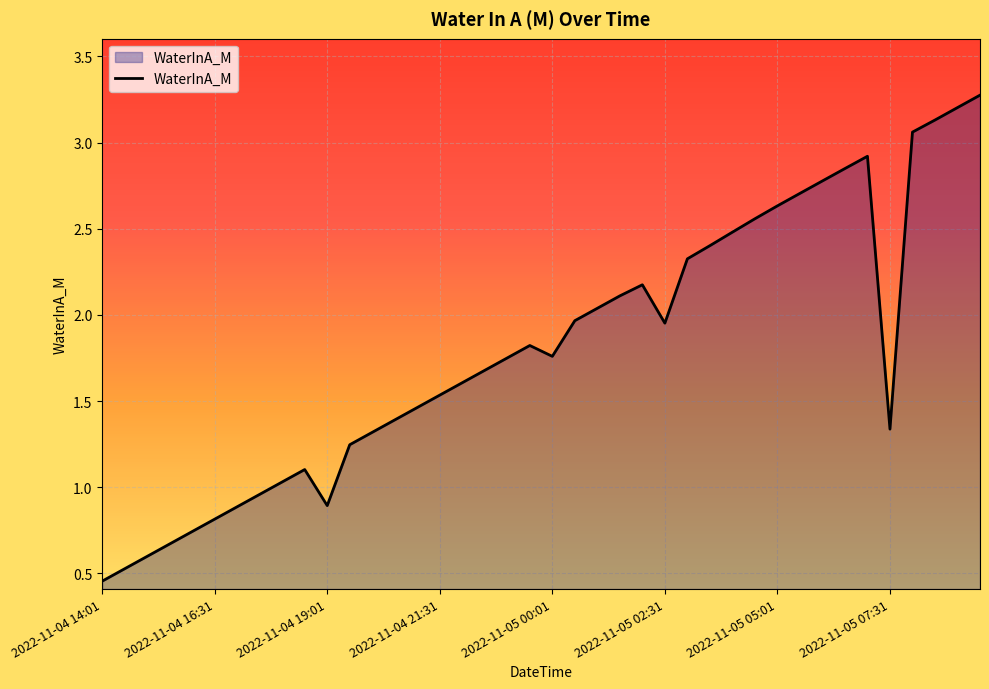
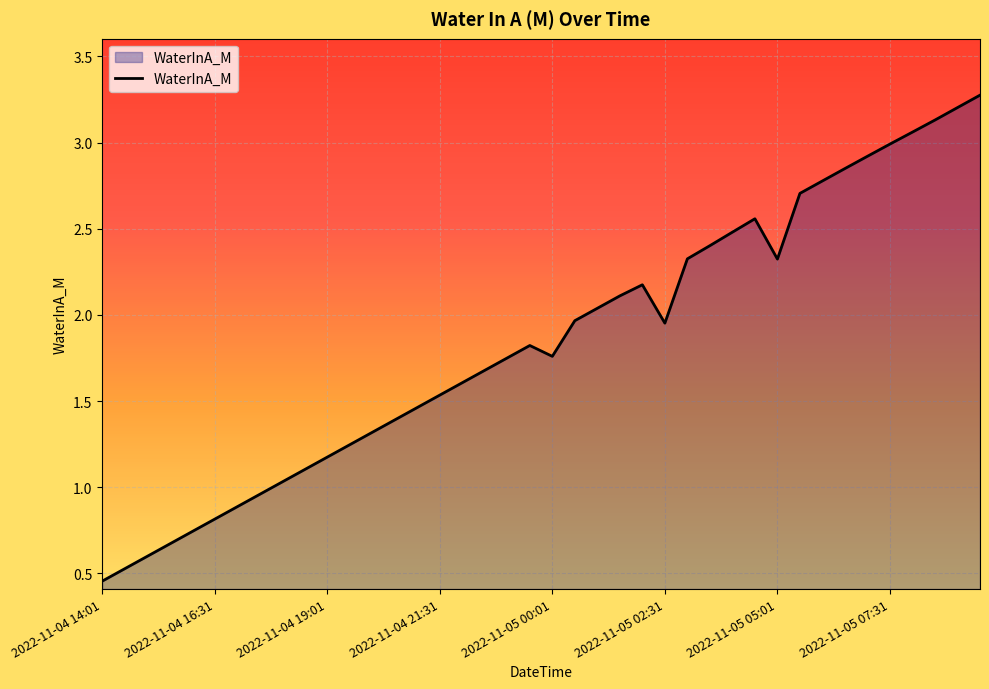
  {
    "2022-11-04 14:01": 0.46,
    "2022-11-04 16:31": 0.82,
-   "2022-11-04 19:01": 0.89,
+   "2022-11-04 19:01": 1.18,
    "2022-11-04 21:31": 1.53,
    "2022-11-05 00:01": 1.76,
    "2022-11-05 02:31": 1.95,
-   "2022-11-05 05:01": 2.63,
-   "2022-11-05 07:31": 1.34
+   "2022-11-05 05:01": 2.32,
+   "2022-11-05 07:31": 2.99
  }
